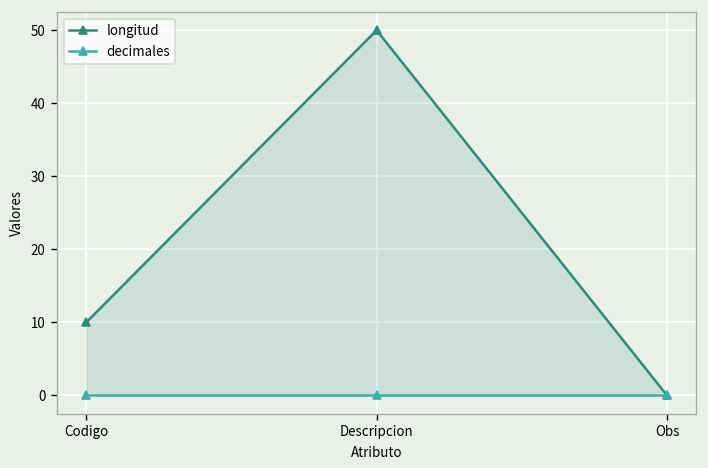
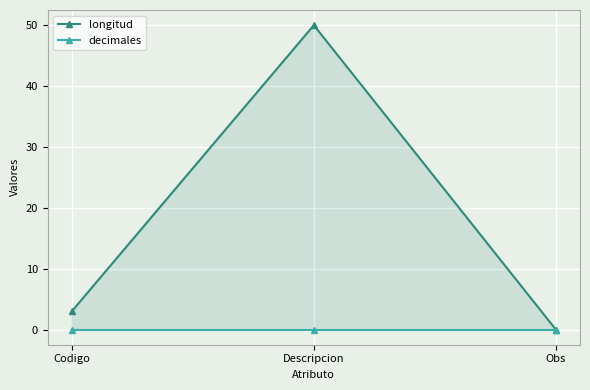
  {
    "longitud": {
-     "Codigo": 10,
+     "Codigo": 3,
      "Descripcion": 50
    },
    "decimales": {
      "Codigo": 0,
      "Descripcion": 0
    }
  }
